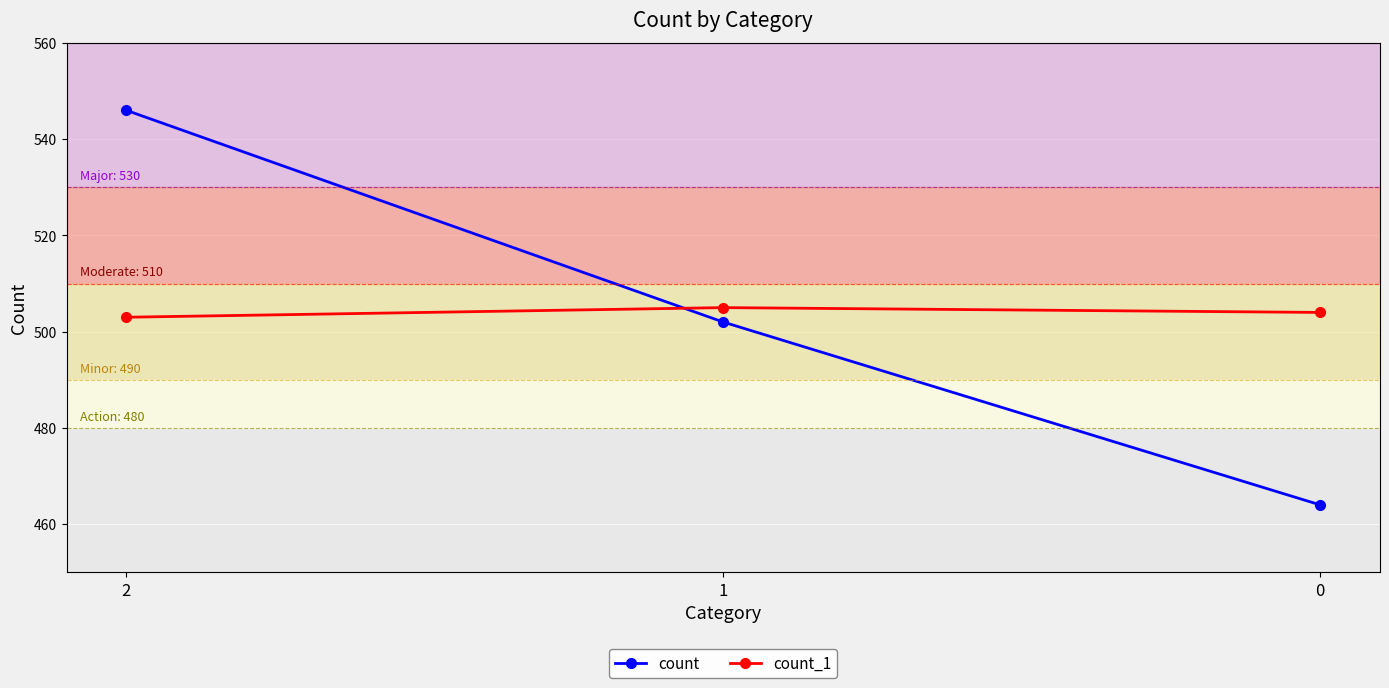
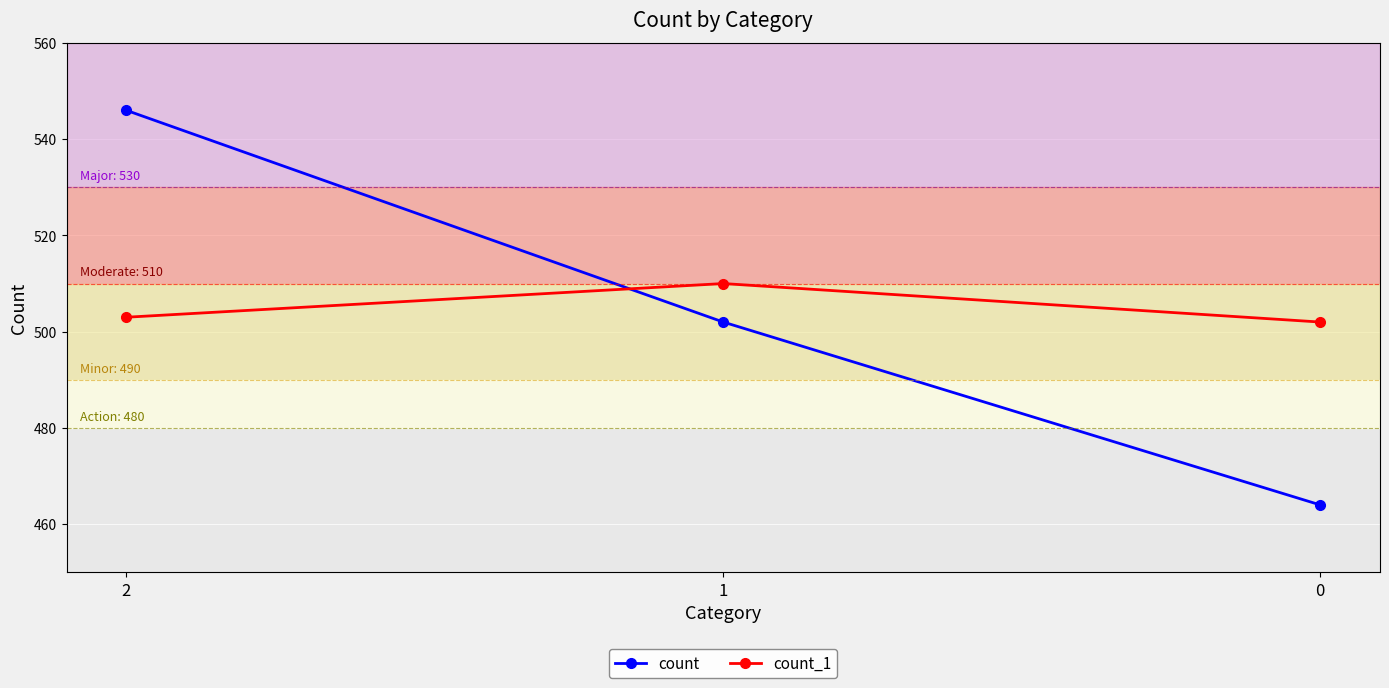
  {
    "count": {
      "2": 546,
      "1": 502,
      "0": 464
    },
    "count_1": {
      "2": 503,
-     "1": 505,
-     "0": 504
+     "1": 510,
+     "0": 502
    }
  }
